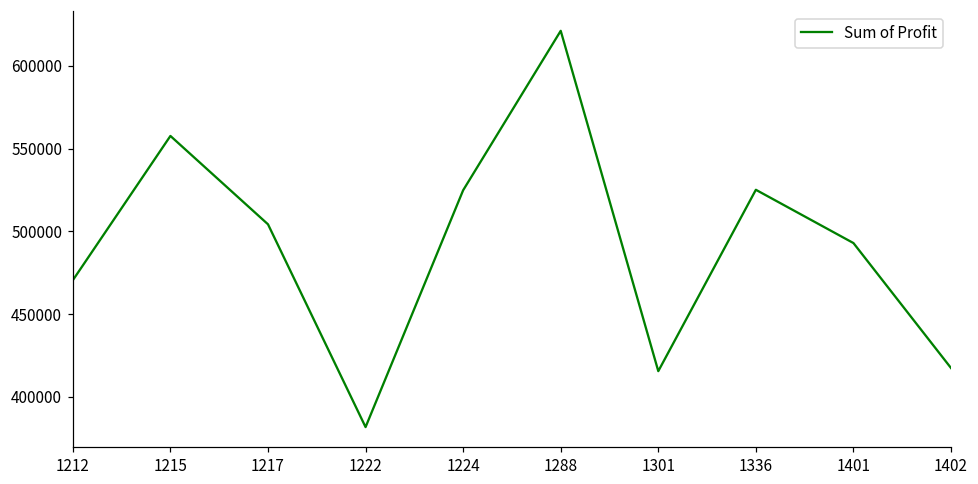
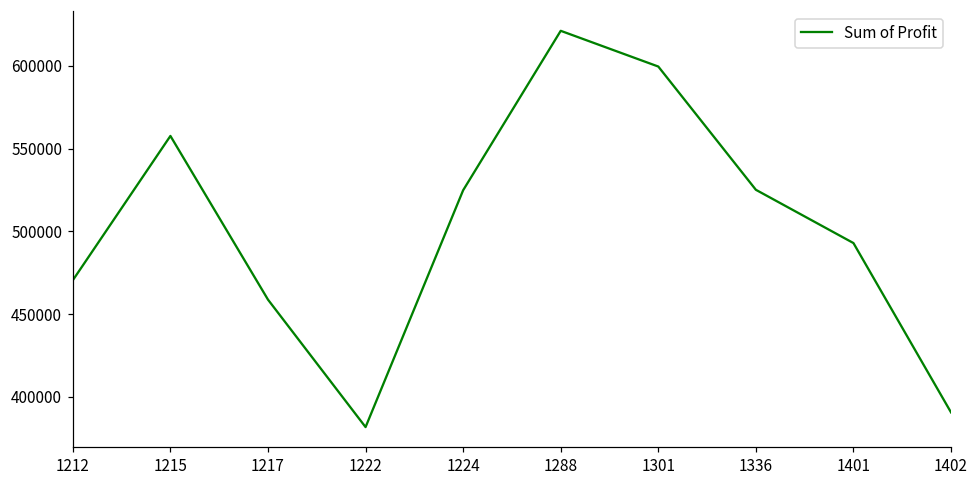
  {
    "1212": 470000,
    "1215": 558000,
-   "1217": 504000,
+   "1217": 459000,
    "1222": 382000,
    "1224": 525000,
    "1288": 621000,
-   "1301": 415000,
+   "1301": 600000,
    "1336": 525000,
    "1401": 493000,
-   "1402": 417000
+   "1402": 391000
  }
